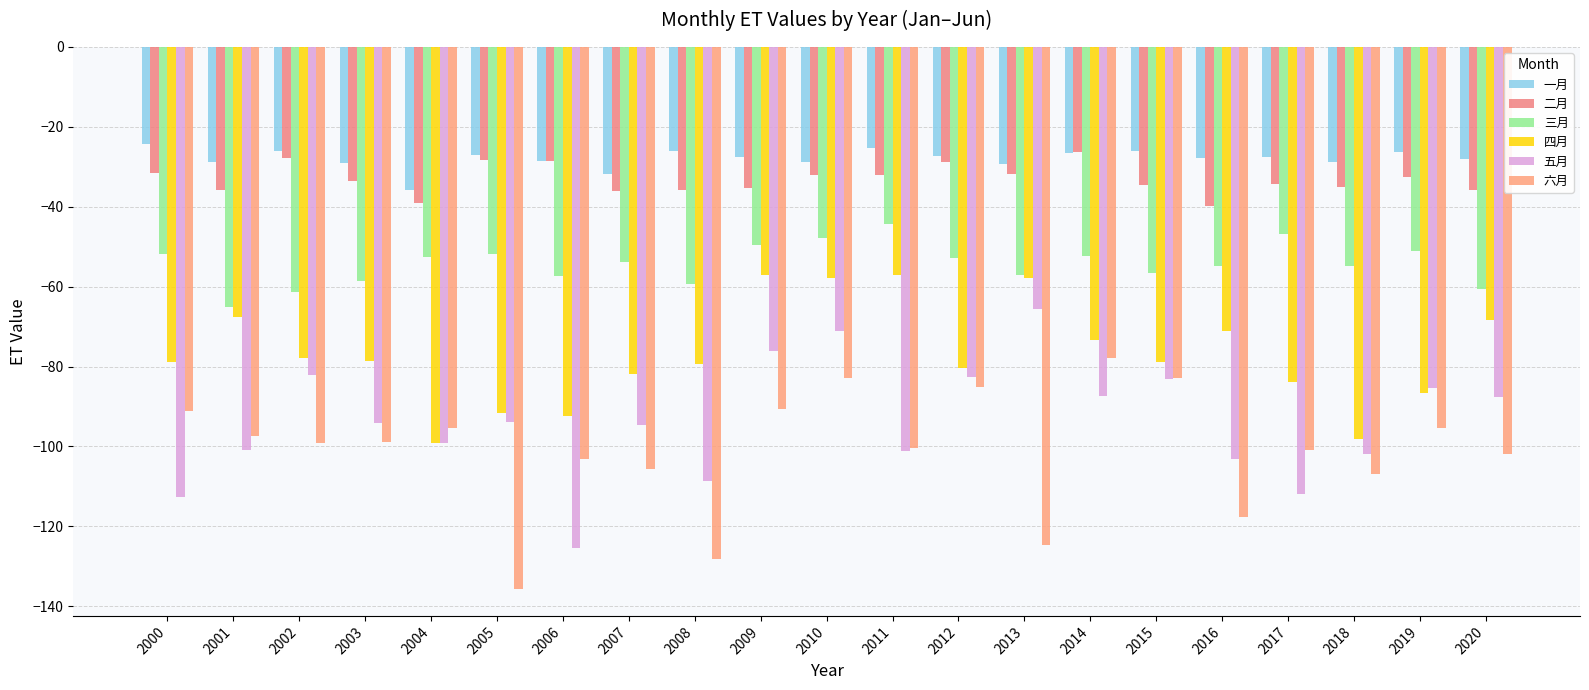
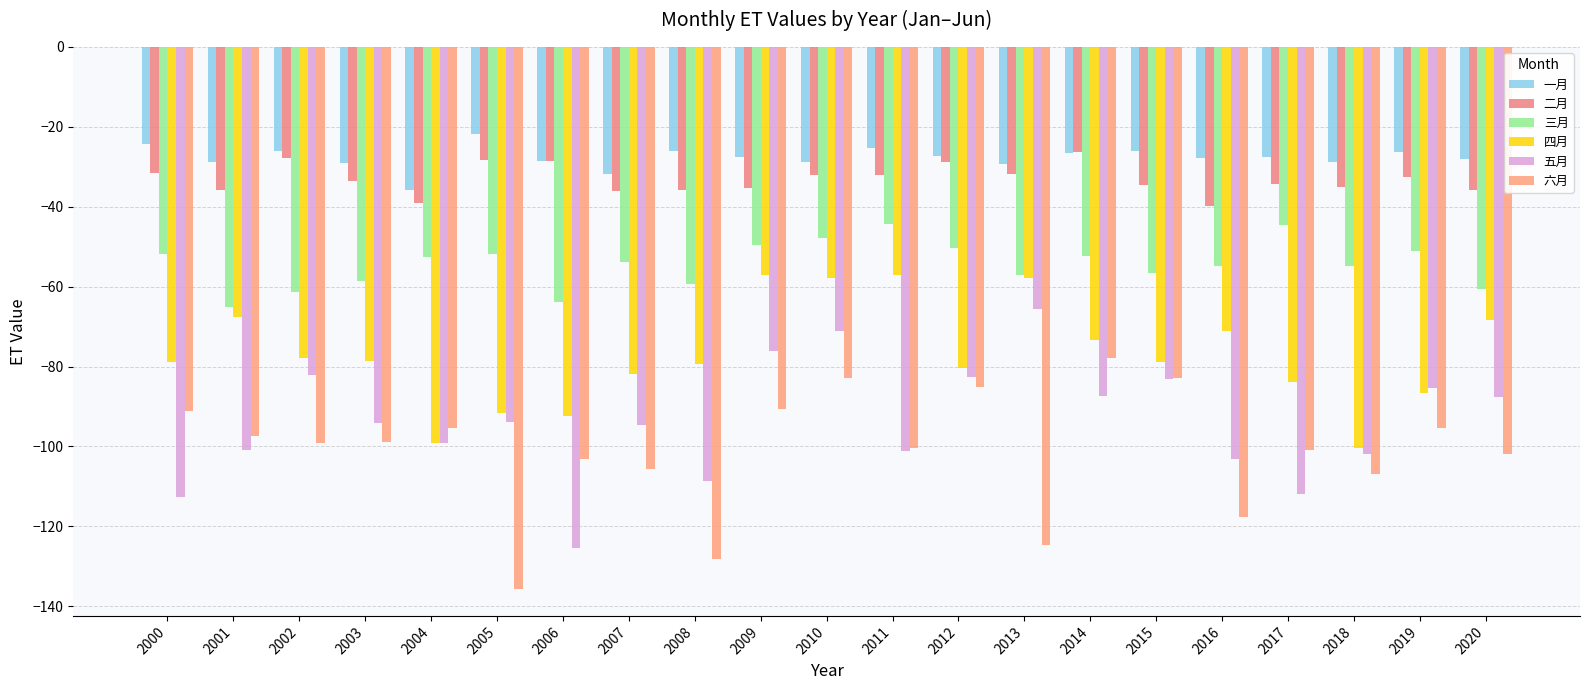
  {
    "一月": {
      "2000": -24,
      "2001": -29,
      "2002": -26,
      "2003": -29,
      "2004": -36,
-     "2005": -27,
+     "2005": -22,
      "2006": -29,
      "2007": -32,
      "2008": -26,
      "2009": -27,
      "2010": -29,
      "2011": -25,
      "2012": -27,
      "2013": -29,
      "2014": -26,
      "2015": -26,
      "2016": -28,
      "2017": -27,
      "2018": -29,
      "2019": -26,
      "2020": -28
    },
    "三月": {
      "2000": -52,
      "2001": -65,
      "2002": -61,
      "2003": -59,
      "2004": -53,
      "2005": -52,
-     "2006": -57,
+     "2006": -64,
      "2007": -54,
      "2008": -59,
      "2009": -50,
      "2010": -48,
      "2011": -44,
-     "2012": -53,
+     "2012": -50,
      "2013": -57,
      "2014": -52,
      "2015": -57,
      "2016": -55,
-     "2017": -47,
+     "2017": -44,
      "2018": -55,
      "2019": -51,
      "2020": -61
    },
    "四月": {
      "2000": -79,
      "2001": -68,
      "2002": -78,
      "2003": -79,
      "2004": -99,
      "2005": -92,
      "2006": -92,
      "2007": -82,
      "2008": -79,
      "2009": -57,
      "2010": -58,
      "2011": -57,
      "2012": -80,
      "2013": -58,
      "2014": -73,
      "2015": -79,
      "2016": -71,
      "2017": -84,
-     "2018": -98,
+     "2018": -100,
      "2019": -87,
      "2020": -68
    },
    "五月": {
      "2000": -113,
      "2001": -101,
      "2002": -82,
      "2003": -94,
      "2004": -99,
      "2005": -94,
      "2006": -126,
      "2007": -95,
      "2008": -109,
      "2009": -76,
      "2010": -71,
      "2011": -101,
      "2012": -83,
      "2013": -66,
      "2014": -87,
      "2015": -83,
      "2016": -103,
      "2017": -112,
      "2018": -102,
      "2019": -85,
      "2020": -88
    }
  }
